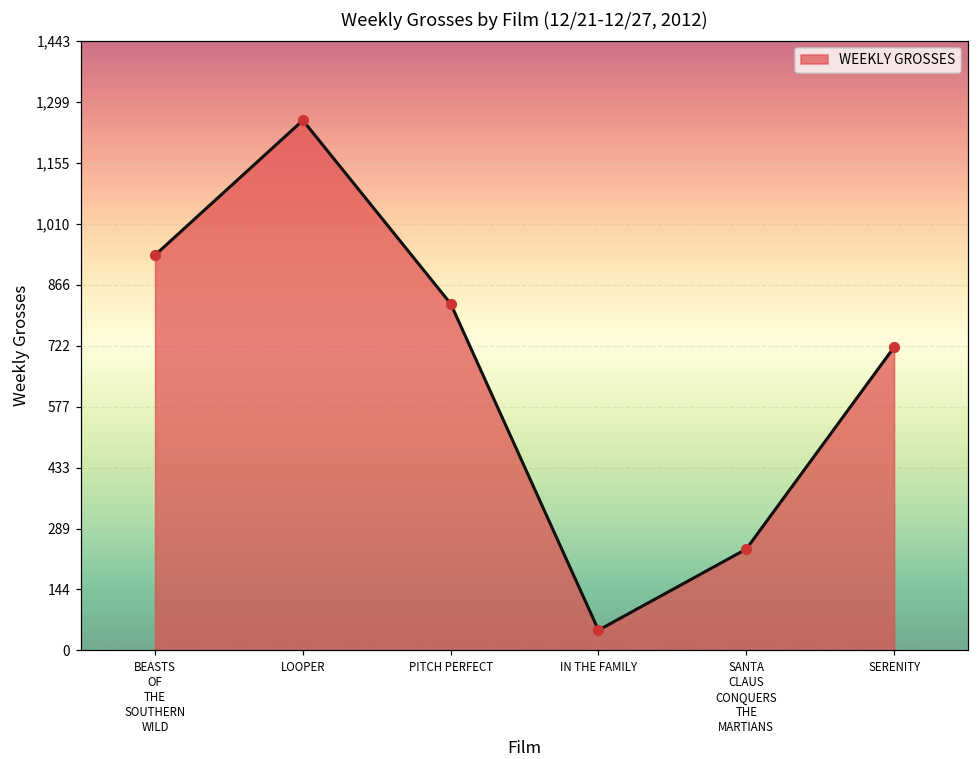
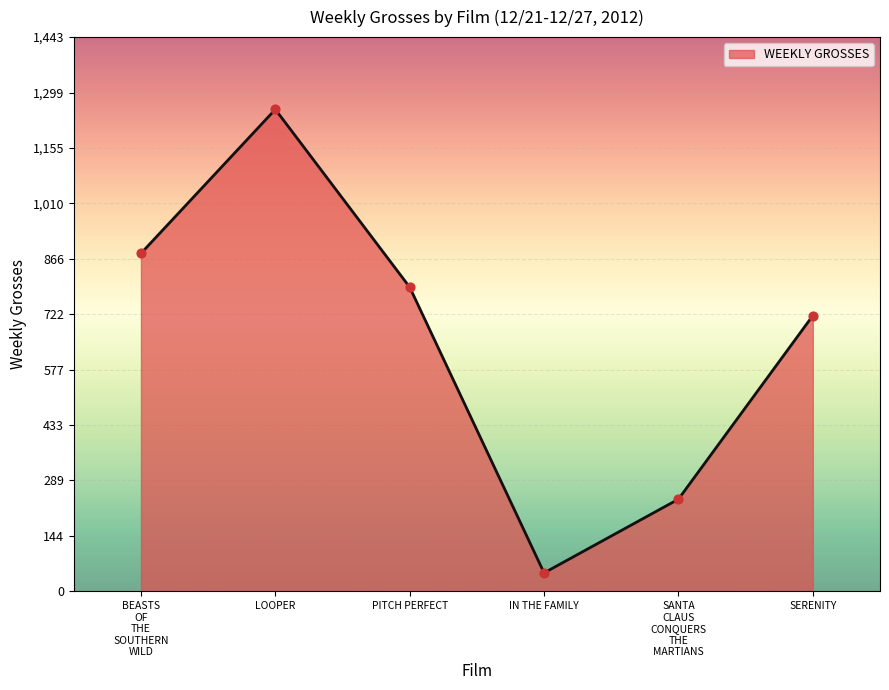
  {
-   "BEASTS OF THE SOUTHERN WILD": "940",
+   "BEASTS OF THE SOUTHERN WILD": "880",
    "LOOPER": "1,260",
-   "PITCH PERFECT": "820",
+   "PITCH PERFECT": "790",
    "IN THE FAMILY": "50",
    "SANTA CLAUS CONQUERS THE MARTIANS": "240",
    "SERENITY": "720"
  }
